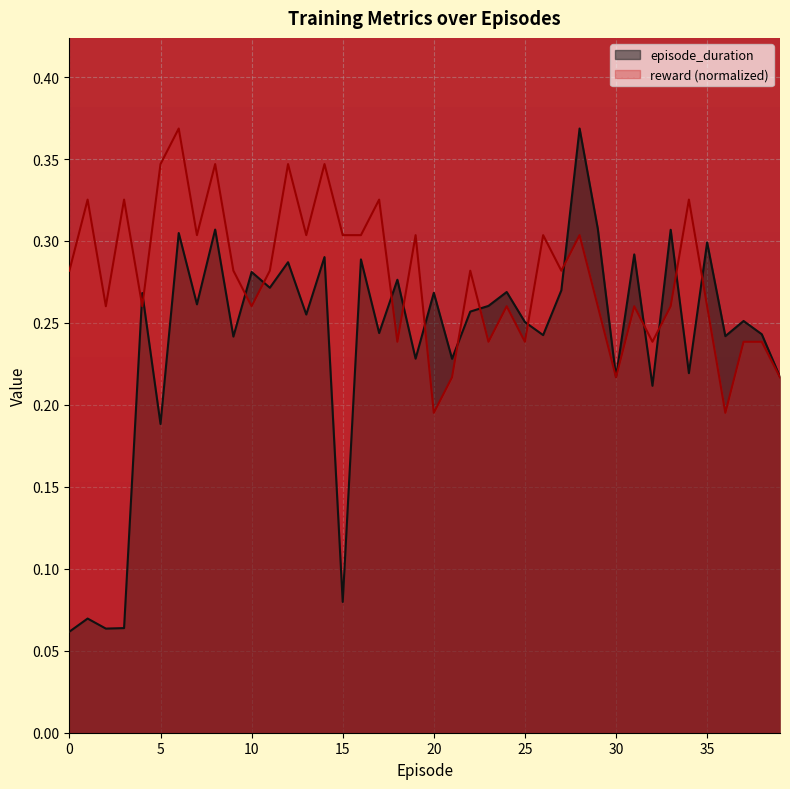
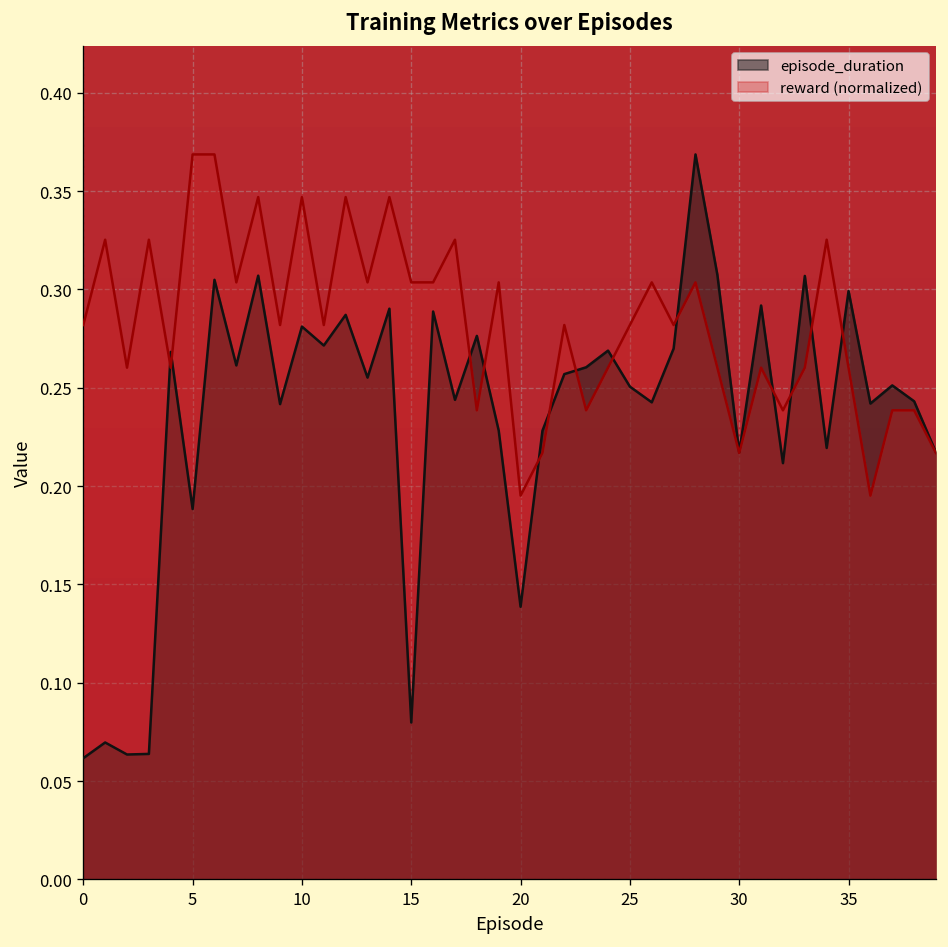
  {
    "episode_duration": {
      "0": 0.062,
      "5": 0.188,
      "10": 0.281,
      "15": 0.080,
-     "20": 0.268,
+     "20": 0.139,
      "25": 0.251,
      "35": 0.299
    },
    "reward (normalized)": {
      "0": 0.282,
-     "5": 0.347,
-     "10": 0.260,
+     "5": 0.369,
+     "10": 0.347,
      "15": 0.304,
      "20": 0.195,
-     "25": 0.239,
+     "25": 0.282,
      "35": 0.260
    }
  }
